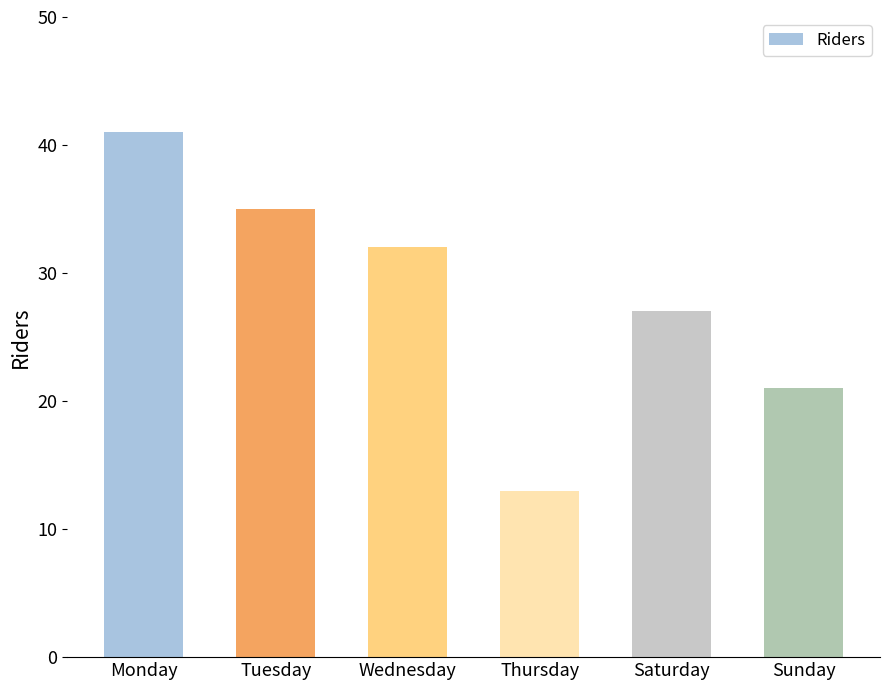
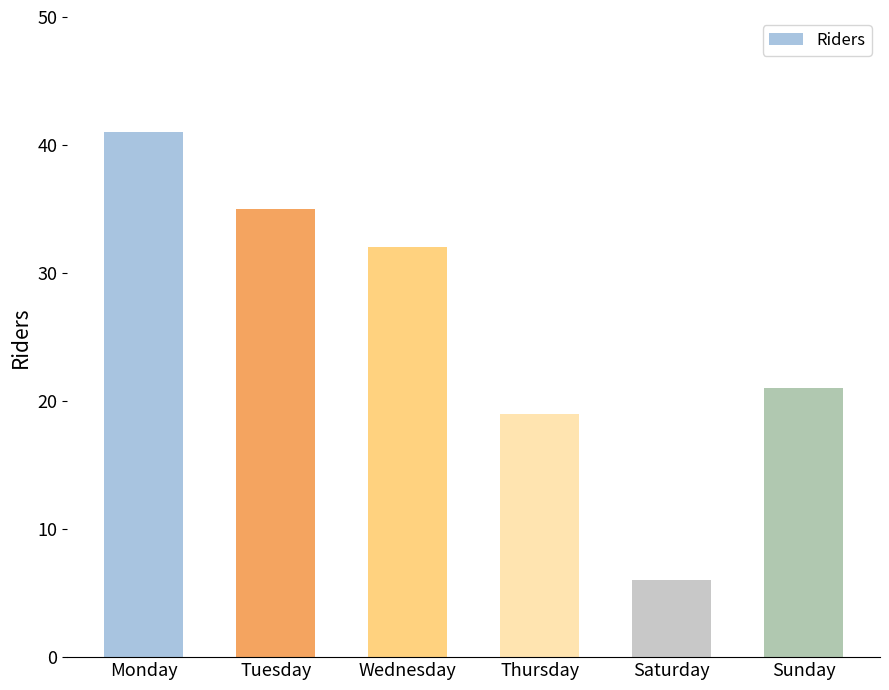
  {
    "Monday": 41,
    "Tuesday": 35,
    "Wednesday": 32,
-   "Thursday": 13,
-   "Saturday": 27,
+   "Thursday": 19,
+   "Saturday": 6,
    "Sunday": 21
  }
